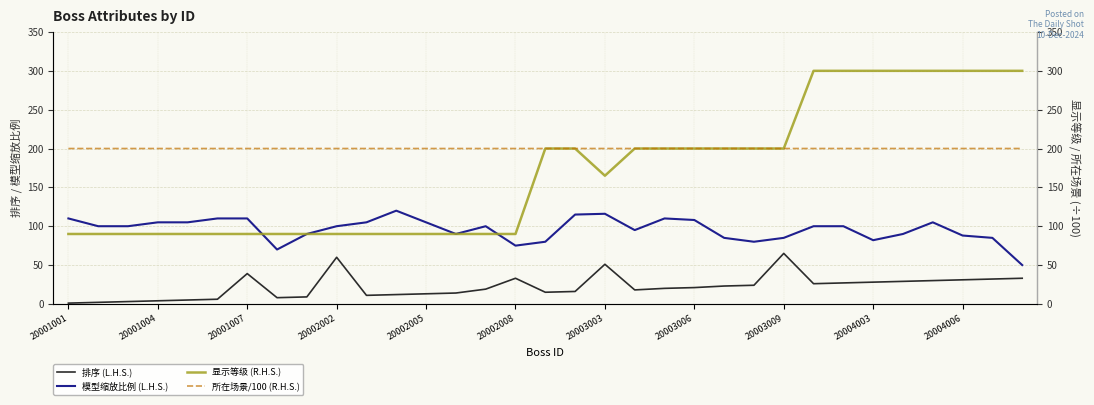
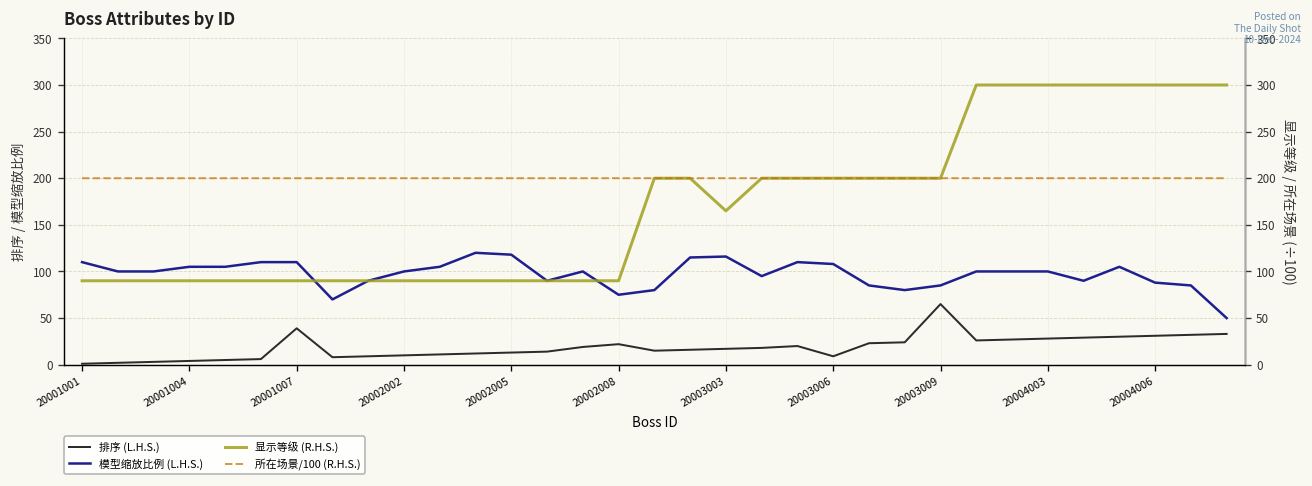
  {
    "排序 (L.H.S.)": {
      "20001001": 0,
      "20001004": 0,
      "20001007": 40,
-     "20002002": 60,
+     "20002002": 10,
      "20002005": 10,
-     "20002008": 30,
-     "20003003": 50,
-     "20003006": 20,
+     "20002008": 20,
+     "20003003": 20,
+     "20003006": 10,
      "20003009": 70,
      "20004003": 30,
      "20004006": 30
    },
    "模型缩放比例 (L.H.S.)": {
      "20001001": 110,
      "20001004": 110,
      "20001007": 110,
      "20002002": 100,
-     "20002005": 110,
+     "20002005": 120,
      "20002008": 80,
      "20003003": 120,
      "20003006": 110,
      "20003009": 90,
-     "20004003": 80,
+     "20004003": 100,
      "20004006": 90
    },
    "显示等级 (R.H.S.)": {
      "20001001": 90,
      "20001004": 90,
      "20001007": 90,
      "20002002": 90,
      "20002005": 90,
      "20002008": 90,
      "20003003": 170,
      "20004003": 300,
      "20004006": 300
    },
    "所在场景/100 (R.H.S.)": {
      "20001001": 200,
      "20001004": 200,
      "20001007": 200,
      "20002002": 200,
      "20002005": 200,
      "20002008": 200,
      "20003003": 200,
      "20004003": 200,
      "20004006": 200
    }
  }
